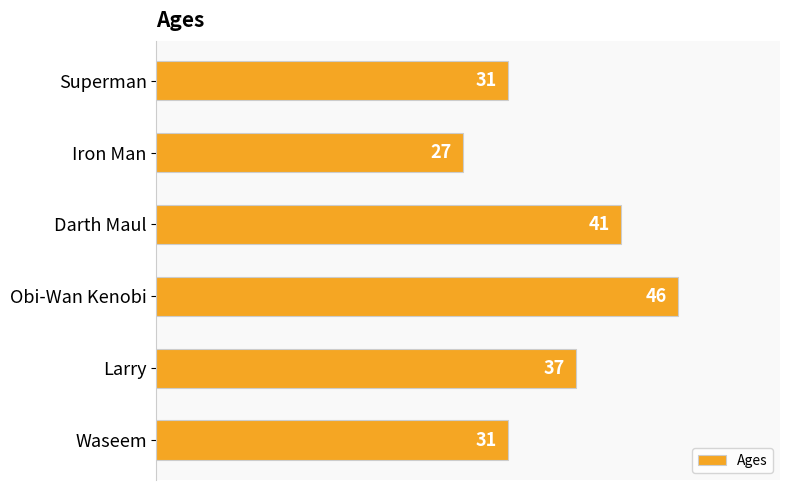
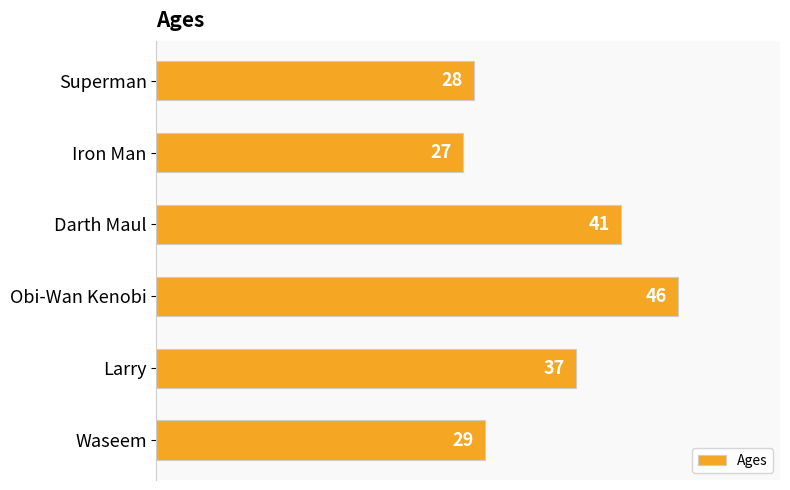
  {
-   "Superman": 31,
+   "Superman": 28,
    "Iron Man": 27,
    "Darth Maul": 41,
    "Obi-Wan Kenobi": 46,
    "Larry": 37,
-   "Waseem": 31
+   "Waseem": 29
  }
